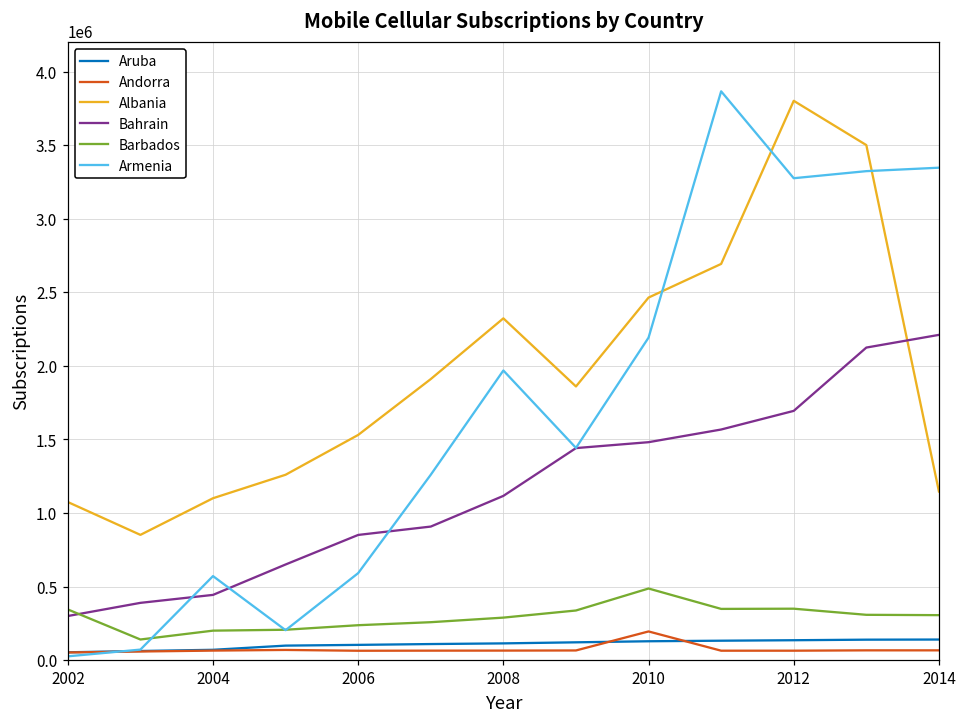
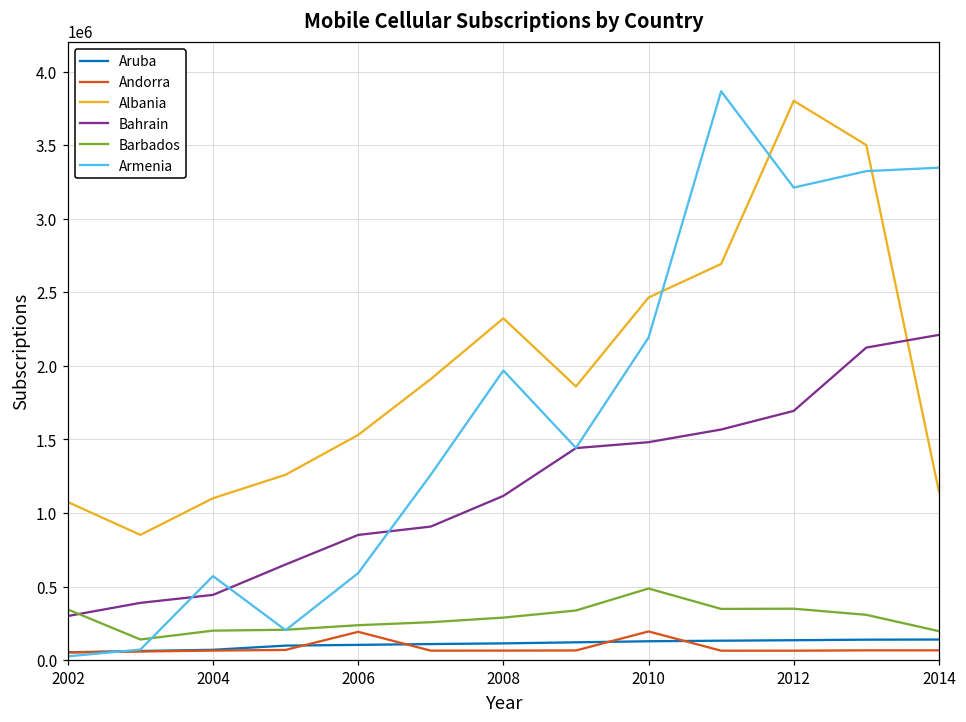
  {
    "Aruba": {
      "2006": 100000,
      "2008": 110000,
      "2010": 130000,
      "2012": 140000,
      "2014": 140000
    },
    "Andorra": {
-     "2006": 60000,
+     "2006": 190000,
      "2008": 60000,
      "2010": 190000,
      "2012": 60000,
      "2014": 70000
    },
    "Albania": {
      "2002": 1070000,
      "2004": 1100000,
      "2006": 1530000,
      "2008": 2320000,
      "2010": 2460000,
      "2012": 3800000,
      "2014": 1150000
    },
    "Bahrain": {
      "2002": 300000,
      "2004": 440000,
      "2006": 850000,
      "2008": 1120000,
      "2010": 1480000,
      "2012": 1690000,
      "2014": 2210000
    },
    "Barbados": {
      "2002": 340000,
      "2004": 200000,
      "2006": 240000,
      "2008": 290000,
      "2010": 490000,
      "2012": 350000,
-     "2014": 310000
+     "2014": 200000
    },
    "Armenia": {
      "2002": 30000,
      "2004": 570000,
      "2006": 590000,
      "2008": 1970000,
      "2010": 2190000,
-     "2012": 3270000,
+     "2012": 3210000,
      "2014": 3350000
    }
  }
